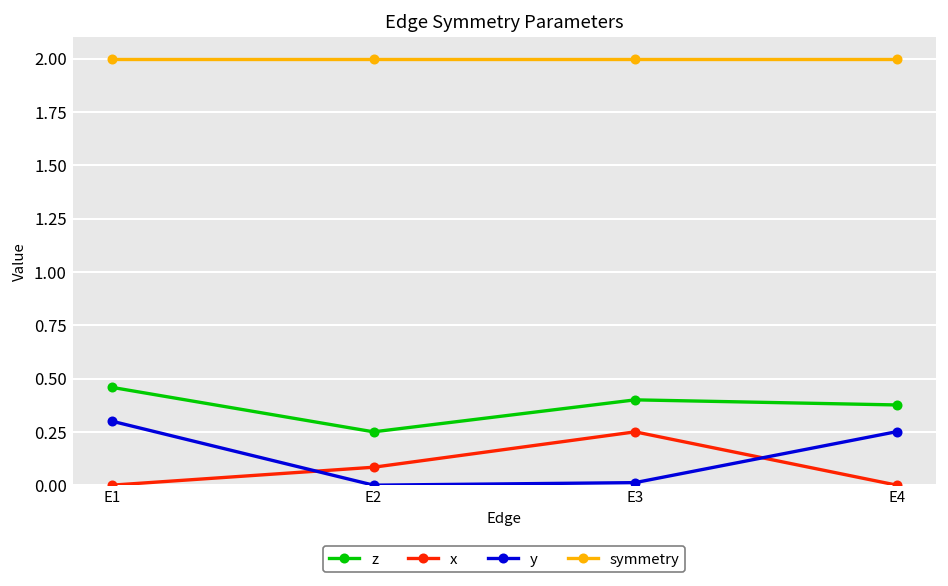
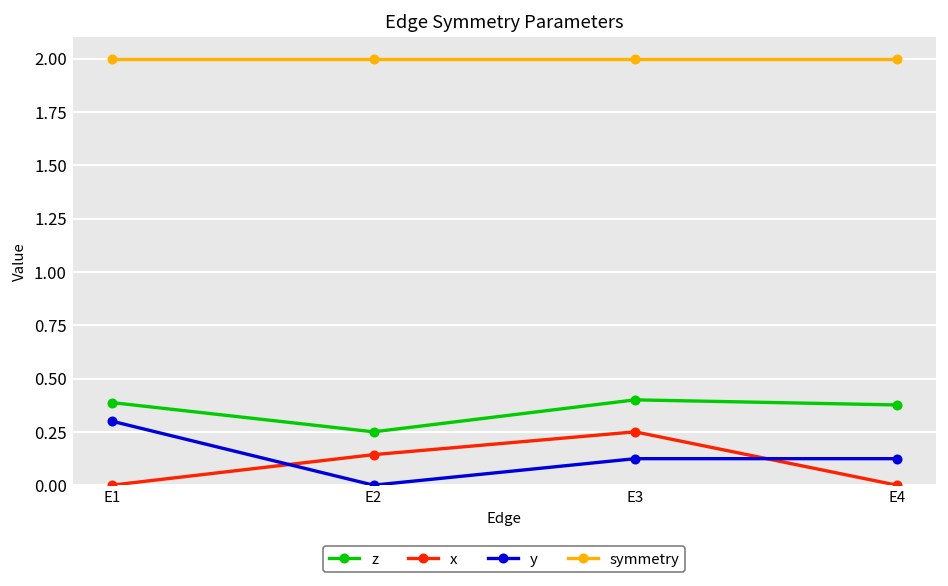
  {
    "z": {
-     "E1": 0.46,
+     "E1": 0.39,
      "E2": 0.25,
      "E3": 0.40,
      "E4": 0.38
    },
    "x": {
      "E1": 0.00,
-     "E2": 0.08,
+     "E2": 0.14,
      "E3": 0.25,
      "E4": 0.00
    },
    "y": {
      "E1": 0.30,
      "E2": 0.00,
-     "E3": 0.01,
-     "E4": 0.25
+     "E3": 0.12,
+     "E4": 0.12
    },
    "symmetry": {
      "E1": 2.00,
      "E2": 2.00,
      "E3": 2.00,
      "E4": 2.00
    }
  }
